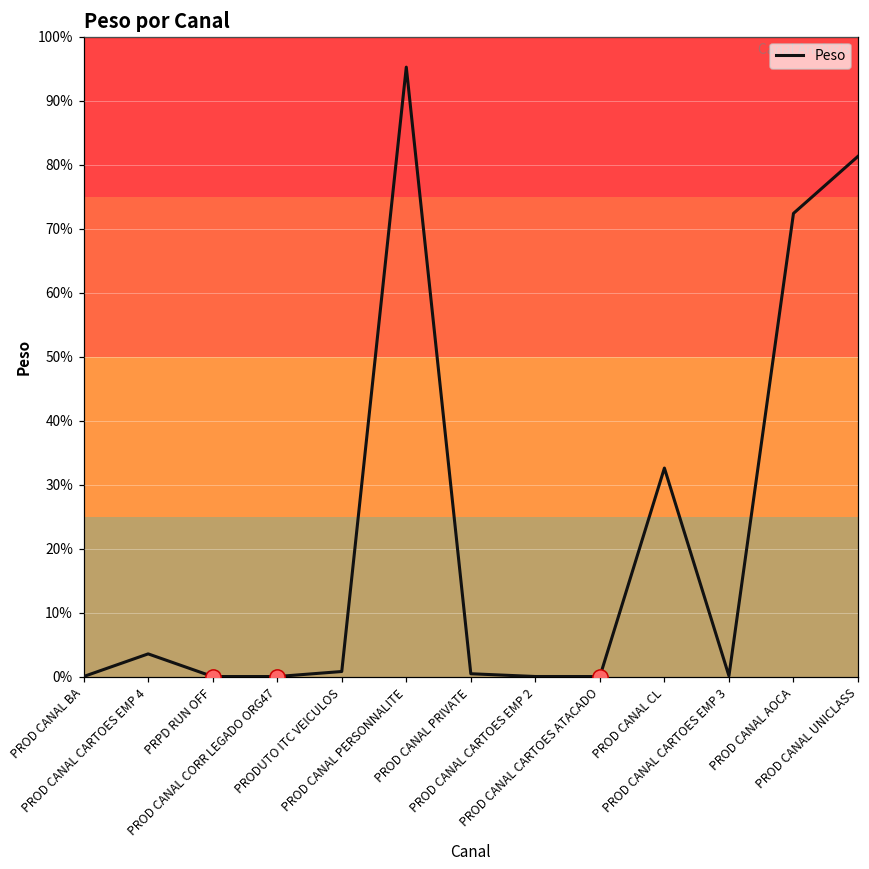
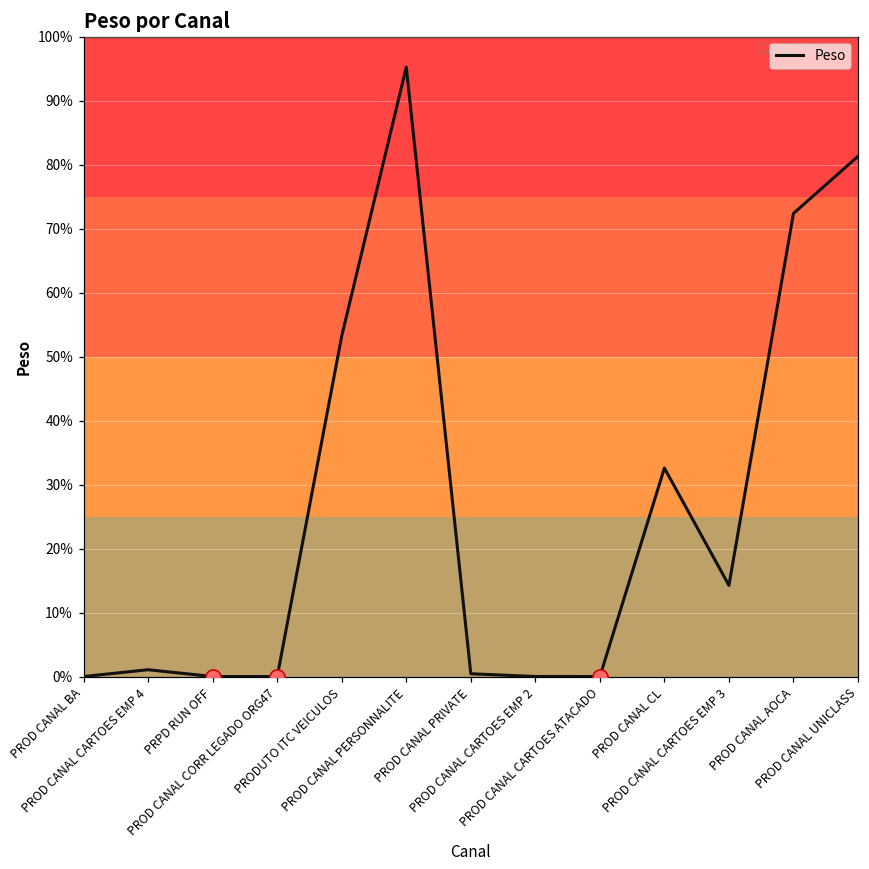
  {
    "Peso": {
      "PROD CANAL BA": "0%",
-     "PROD CANAL CARTOES EMP 4": "4%",
-     "PRODUTO ITC VEICULOS": "1%",
+     "PROD CANAL CARTOES EMP 4": "1%",
+     "PRODUTO ITC VEICULOS": "53%",
      "PROD CANAL PERSONNALITE": "95%",
      "PROD CANAL PRIVATE": "0%",
      "PROD CANAL CARTOES EMP 2": "0%",
      "PROD CANAL CL": "33%",
-     "PROD CANAL CARTOES EMP 3": "0%",
+     "PROD CANAL CARTOES EMP 3": "14%",
      "PROD CANAL AOCA": "72%",
      "PROD CANAL UNICLASS": "81%"
    }
  }
